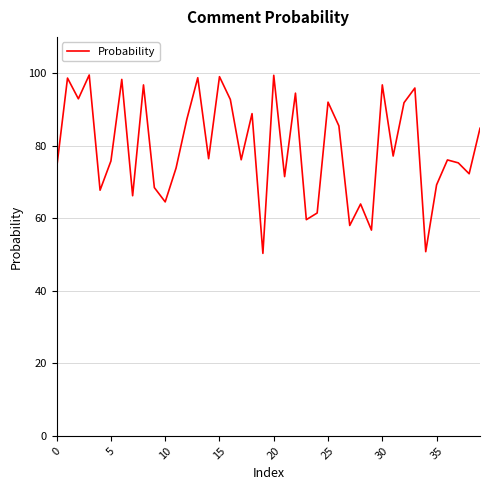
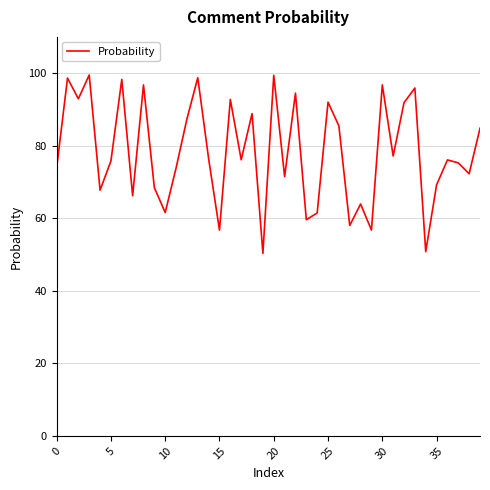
  {
    "0": 74,
    "5": 76,
-   "10": 65,
-   "15": 99,
+   "10": 62,
+   "15": 57,
    "20": 99,
    "25": 92,
    "30": 97,
    "35": 69
  }
